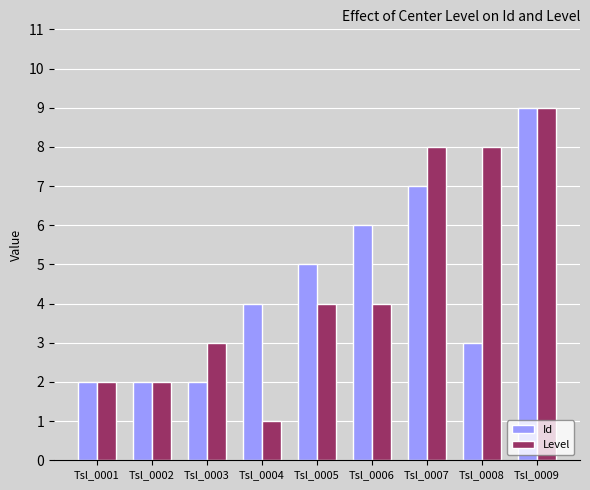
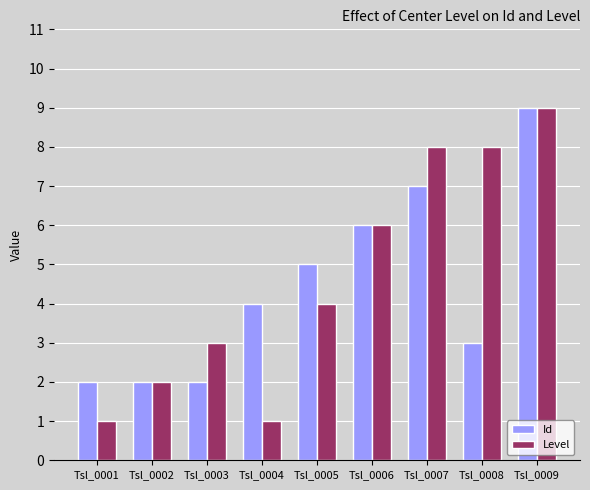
  {
    "Id": {
      "Tsl_0001": 2,
      "Tsl_0002": 2,
      "Tsl_0003": 2,
      "Tsl_0004": 4,
      "Tsl_0005": 5,
      "Tsl_0006": 6,
      "Tsl_0007": 7,
      "Tsl_0008": 3,
      "Tsl_0009": 9
    },
    "Level": {
-     "Tsl_0001": 2,
+     "Tsl_0001": 1,
      "Tsl_0002": 2,
      "Tsl_0003": 3,
      "Tsl_0004": 1,
      "Tsl_0005": 4,
-     "Tsl_0006": 4,
+     "Tsl_0006": 6,
      "Tsl_0007": 8,
      "Tsl_0008": 8,
      "Tsl_0009": 9
    }
  }
